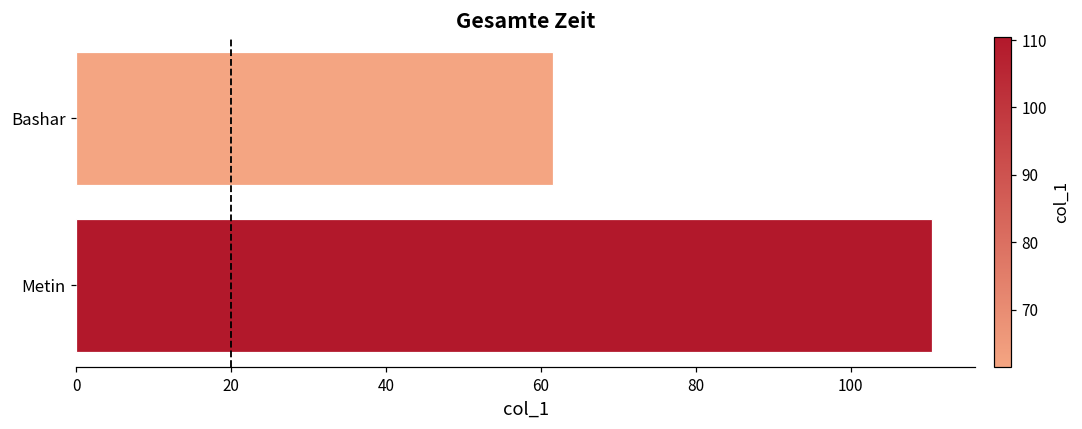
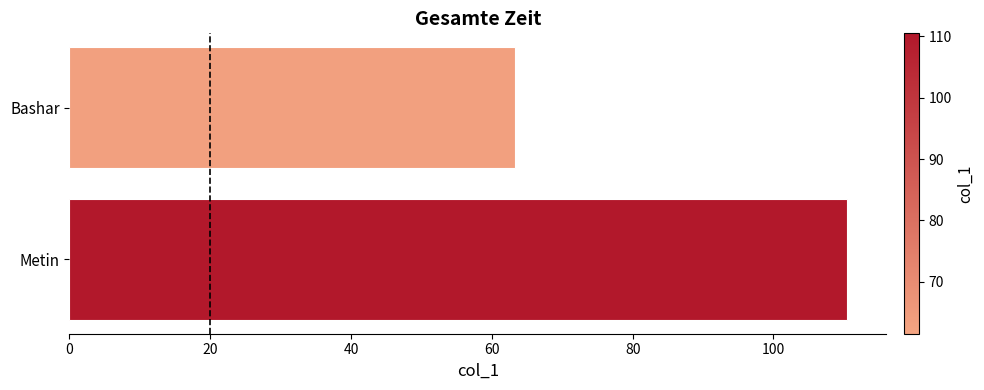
  {
-   "Bashar": 62,
+   "Bashar": 63,
    "Metin": 111
  }
